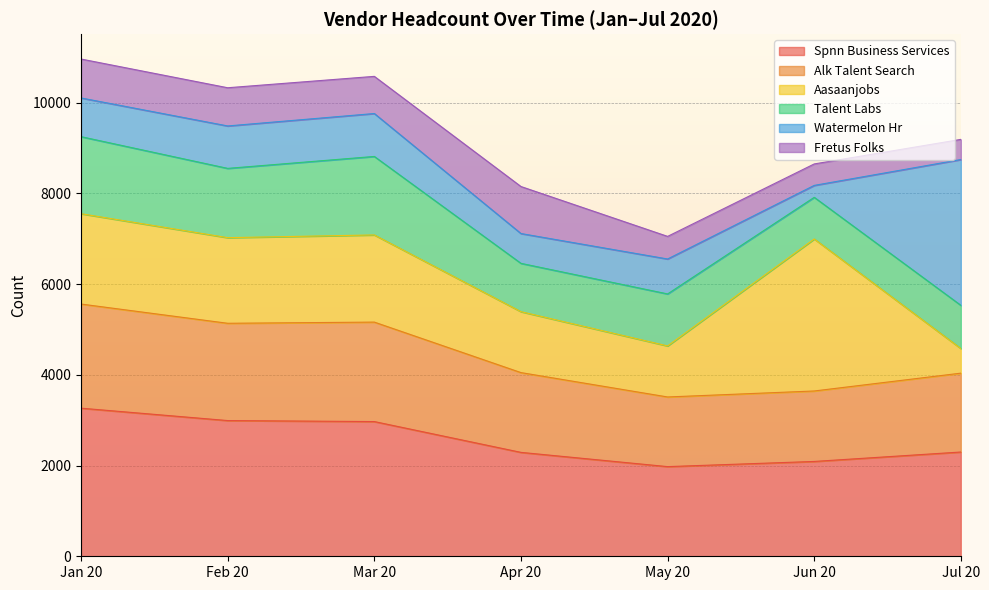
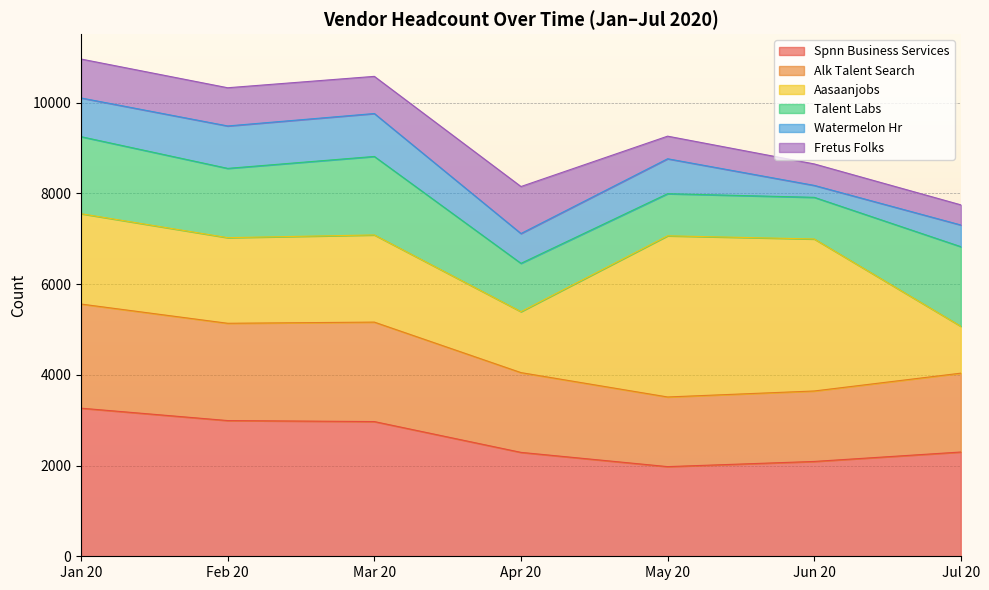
  {
    "Aasaanjobs": {
      "Jan 20": 2000,
      "Feb 20": 1900,
      "Mar 20": 1900,
      "Apr 20": 1300,
-     "May 20": 1100,
+     "May 20": 3600,
      "Jun 20": 3400,
-     "Jul 20": 500
+     "Jul 20": 1000
    },
    "Talent Labs": {
      "Jan 20": 1700,
      "Feb 20": 1500,
      "Mar 20": 1700,
      "Apr 20": 1100,
-     "May 20": 1100,
+     "May 20": 900,
      "Jun 20": 900,
-     "Jul 20": 1000
+     "Jul 20": 1800
    },
    "Watermelon Hr": {
      "Jan 20": 900,
      "Feb 20": 900,
      "Mar 20": 900,
      "Apr 20": 700,
      "May 20": 800,
      "Jun 20": 300,
-     "Jul 20": 3200
+     "Jul 20": 500
    },
    "Fretus Folks": {
      "Jan 20": 900,
      "Feb 20": 800,
      "Mar 20": 800,
      "Apr 20": 1000,
      "May 20": 500,
      "Jun 20": 500,
      "Jul 20": 400
    }
  }
